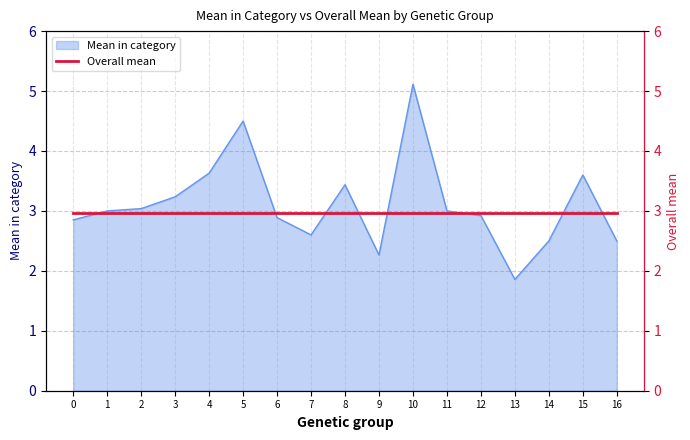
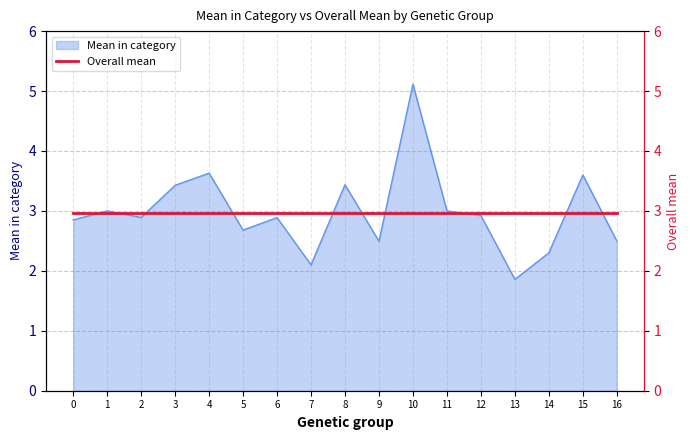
  {
    "Mean in category": {
      "0": 2.9,
      "1": 3.0,
-     "2": 3.0,
-     "3": 3.2,
+     "2": 2.9,
+     "3": 3.4,
      "4": 3.6,
-     "5": 4.5,
+     "5": 2.7,
      "6": 2.9,
-     "7": 2.6,
+     "7": 2.1,
      "8": 3.4,
-     "9": 2.3,
+     "9": 2.5,
      "10": 5.1,
      "11": 3.0,
      "12": 2.9,
      "13": 1.9,
-     "14": 2.5,
+     "14": 2.3,
      "15": 3.6,
      "16": 2.5
    },
    "Overall mean": {
      "0": 3.0,
      "1": 3.0,
      "2": 3.0,
      "3": 3.0,
      "4": 3.0,
      "5": 3.0,
      "6": 3.0,
      "7": 3.0,
      "8": 3.0,
      "9": 3.0,
      "10": 3.0,
      "11": 3.0,
      "12": 3.0,
      "13": 3.0,
      "14": 3.0,
      "15": 3.0,
      "16": 3.0
    }
  }
